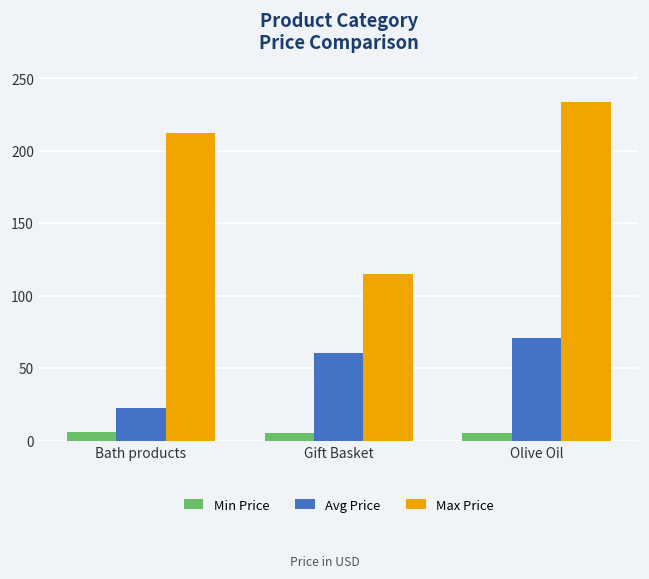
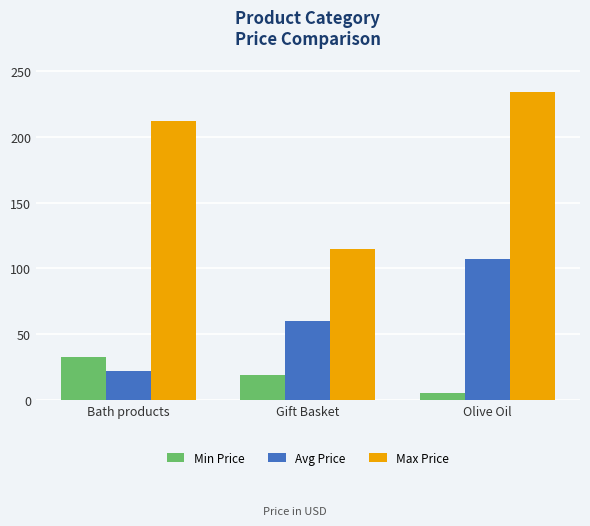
  {
    "Min Price": {
-     "Bath products": 6,
-     "Gift Basket": 6,
+     "Bath products": 33,
+     "Gift Basket": 20,
      "Olive Oil": 6
    },
    "Avg Price": {
      "Bath products": 22,
      "Gift Basket": 60,
-     "Olive Oil": 71
+     "Olive Oil": 107
    },
    "Max Price": {
      "Bath products": 212,
      "Gift Basket": 115,
      "Olive Oil": 234
    }
  }
